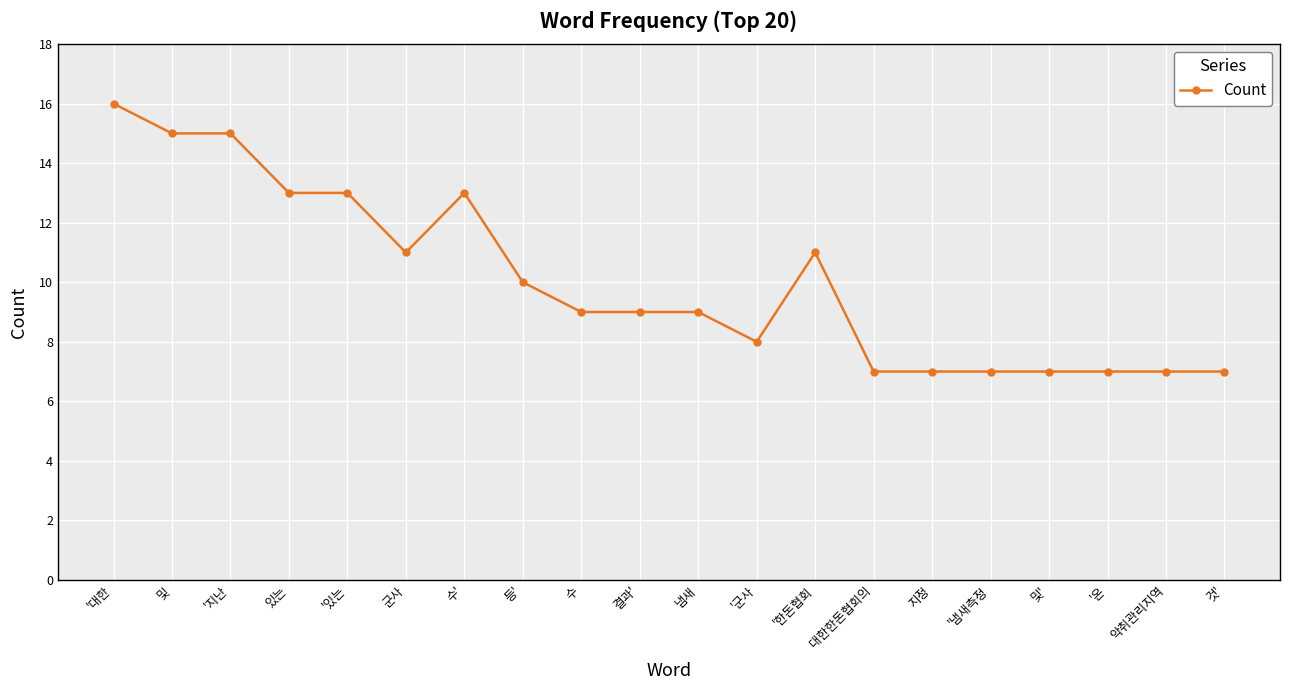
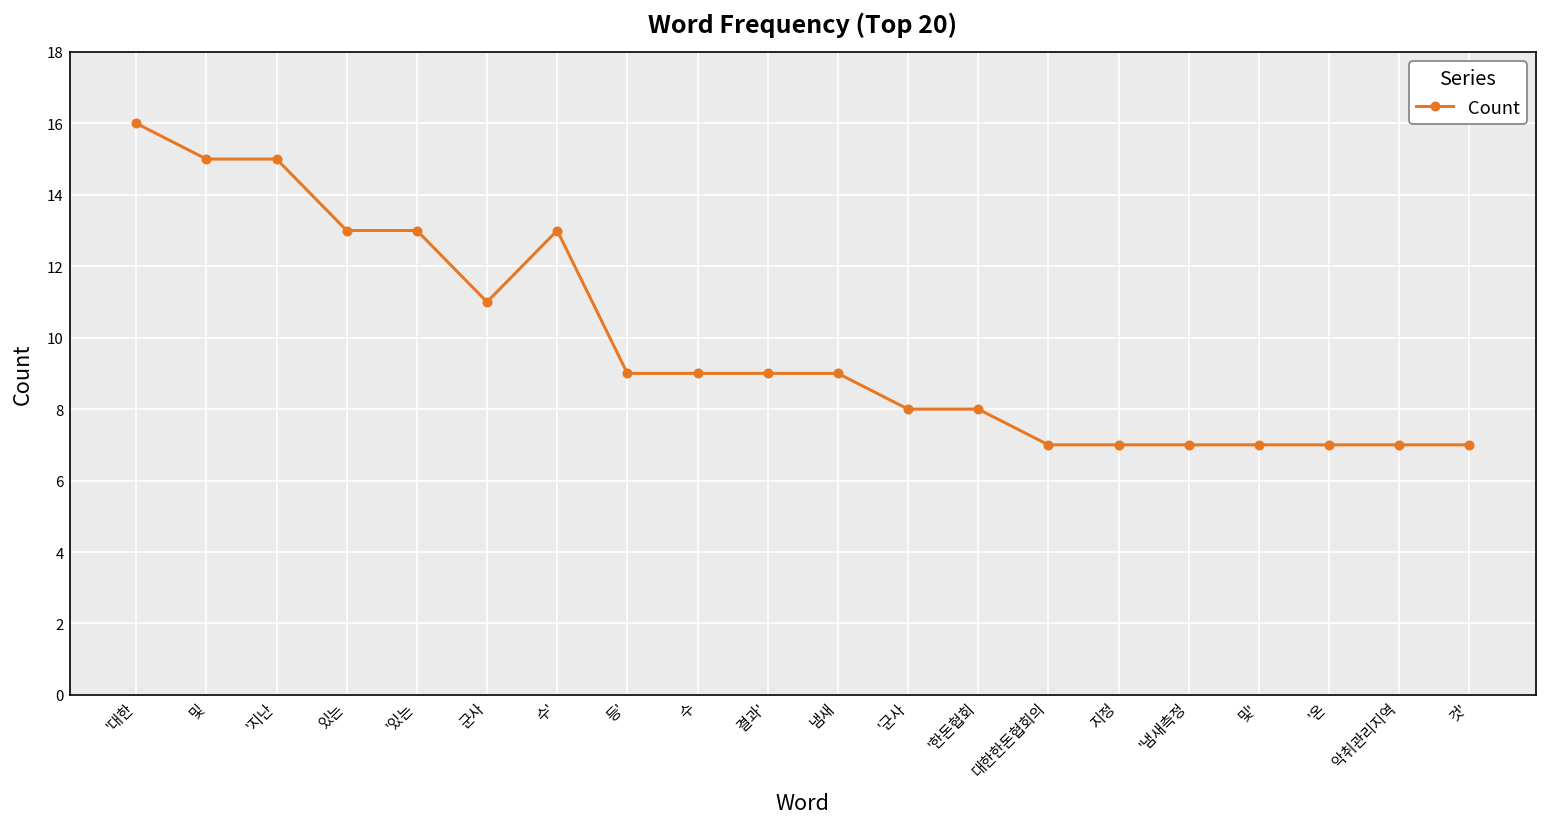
  {
    "'대한": 16,
    "및": 15,
    "'지난": 15,
    "있는": 13,
    "'있는": 13,
    "군사": 11,
    "수'": 13,
-   "등'": 10,
+   "등'": 9,
    "수": 9,
    "결과'": 9,
    "냄새": 9,
    "'군사": 8,
-   "'한돈협회": 11,
+   "'한돈협회": 8,
    "대한한돈협회의": 7,
    "지정": 7,
    "'냄새측정": 7,
    "및'": 7,
    "'온": 7,
    "악취관리지역": 7,
    "것'": 7
  }
